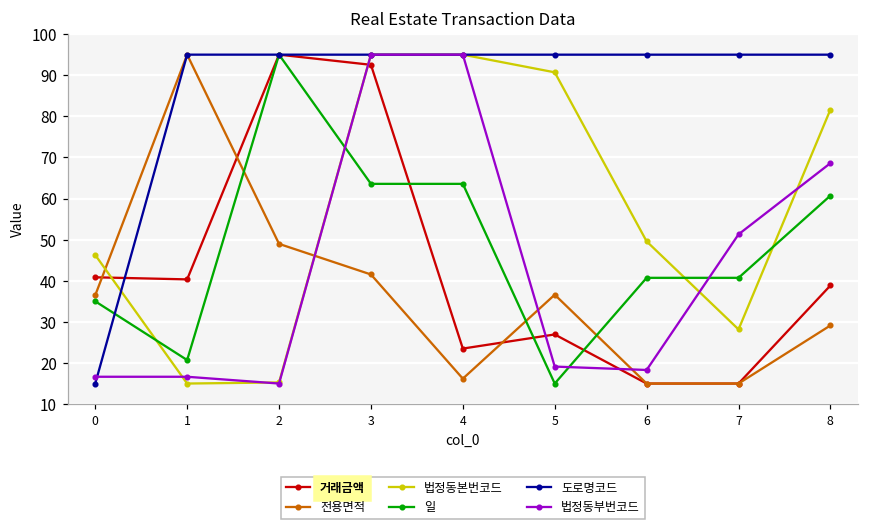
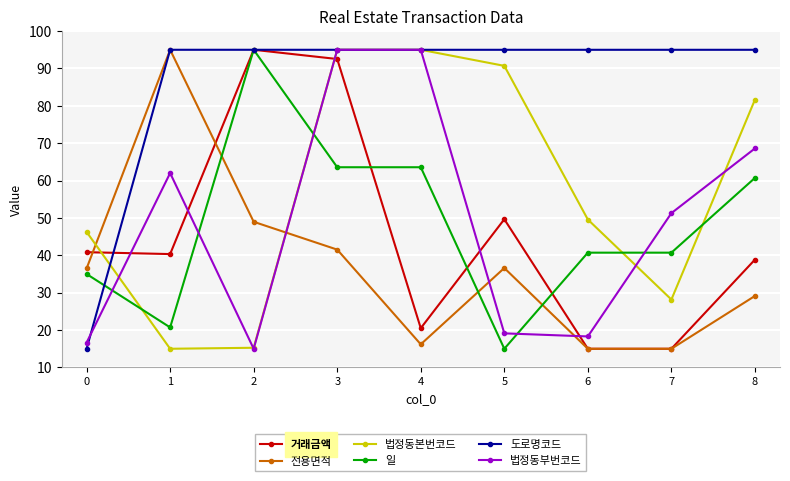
  {
    "거래금액": {
      "0": 41,
      "1": 40,
      "3": 93,
-     "4": 24,
-     "5": 27,
+     "4": 21,
+     "5": 50,
      "8": 39
    },
    "전용면적": {
      "0": 36,
      "2": 49,
      "3": 42,
      "4": 16,
      "5": 37,
      "8": 29
    },
    "법정동본번코드": {
      "0": 46,
      "1": 15,
      "5": 91,
      "6": 50,
      "7": 28,
      "8": 82
    },
    "일": {
      "0": 35,
      "1": 21,
      "3": 64,
      "4": 64,
      "5": 15,
      "6": 41,
      "7": 41,
      "8": 61
    },
    "도로명코드": {
      "0": 15,
      "5": 95,
      "6": 95,
      "7": 95,
      "8": 95
    },
    "법정동부번코드": {
      "0": 17,
-     "1": 17,
+     "1": 62,
      "5": 19,
      "6": 18,
      "7": 51,
      "8": 69
    }
  }
